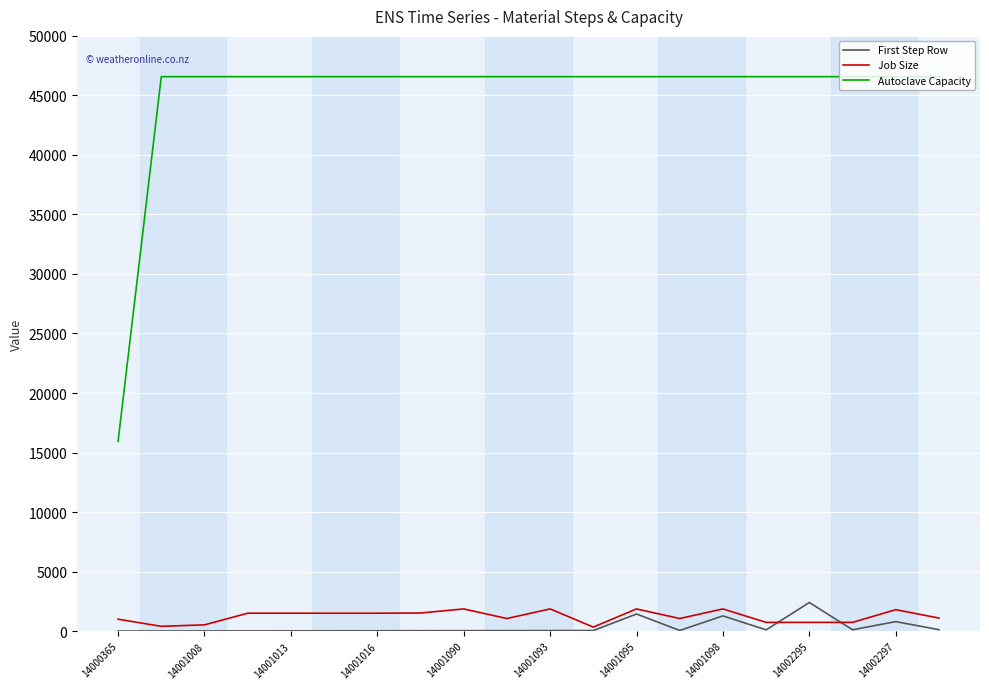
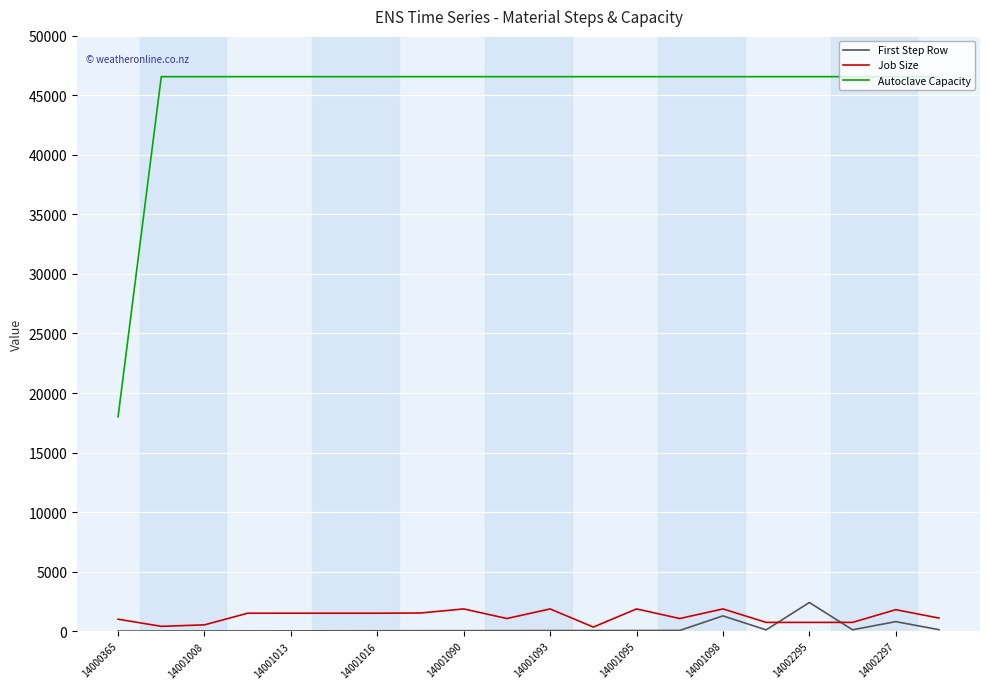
  {
    "First Step Row": {
      "14000365": 0,
      "14001008": 0,
      "14001013": 0,
      "14001016": 0,
      "14001090": 0,
      "14001093": 0,
-     "14001095": 1400,
+     "14001095": 100,
      "14001098": 1300,
      "14002295": 2400,
      "14002297": 800
    },
    "Job Size": {
      "14000365": 1000,
      "14001008": 500,
      "14001013": 1500,
      "14001016": 1500,
      "14001090": 1900,
      "14001093": 1900,
      "14001095": 1900,
      "14001098": 1900,
      "14002295": 700,
      "14002297": 1800
    },
    "Autoclave Capacity": {
-     "14000365": 15900,
+     "14000365": 18000,
      "14001008": 46600,
      "14001013": 46600,
      "14001016": 46600,
      "14001090": 46600,
      "14001093": 46600,
      "14001095": 46600,
      "14001098": 46600,
      "14002295": 46600
    }
  }
